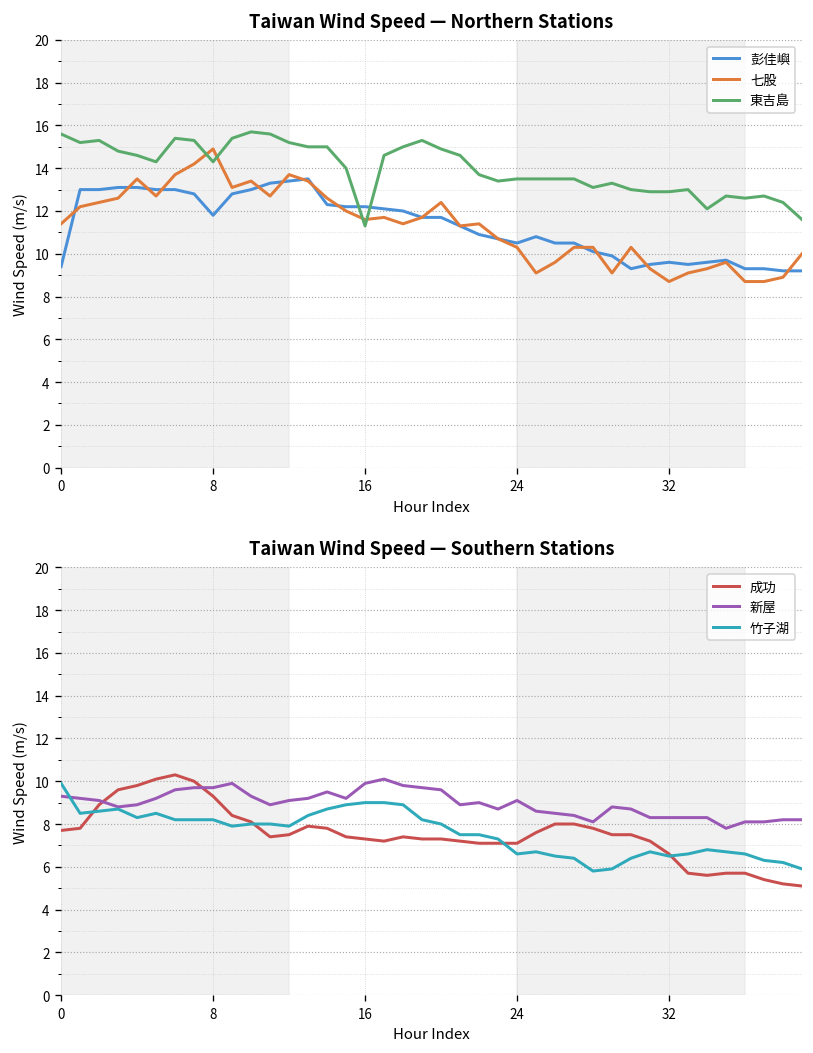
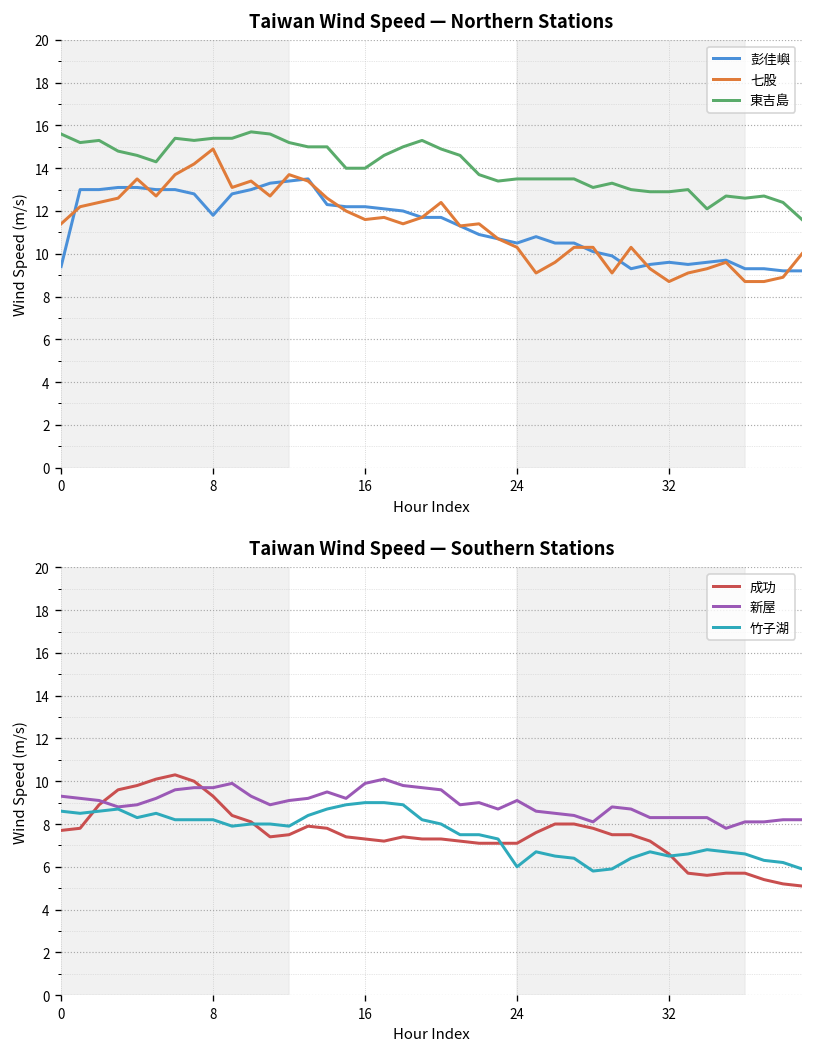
  {
    "Taiwan Wind Speed — Northern Stations": {
      "彭佳嶼": {
        "0": 9.4,
        "8": 11.8,
        "16": 12.2,
        "24": 10.5,
        "32": 9.6
      },
      "七股": {
        "0": 11.4,
        "8": 14.9,
        "16": 11.6,
        "24": 10.3,
        "32": 8.7
      },
      "東吉島": {
        "0": 15.6,
-       "8": 14.3,
-       "16": 11.3,
+       "8": 15.4,
+       "16": 14.0,
        "24": 13.5,
        "32": 12.9
      }
    },
    "Taiwan Wind Speed — Southern Stations": {
      "成功": {
        "0": 7.7,
        "8": 9.3,
        "16": 7.3,
        "24": 7.1
      },
      "新屋": {
        "0": 9.3,
        "8": 9.7,
        "16": 9.9,
        "24": 9.1,
        "32": 8.3
      },
      "竹子湖": {
-       "0": 9.9,
+       "0": 8.6,
        "8": 8.2,
        "16": 9.0,
-       "24": 6.6
+       "24": 6.0
      }
    }
  }
